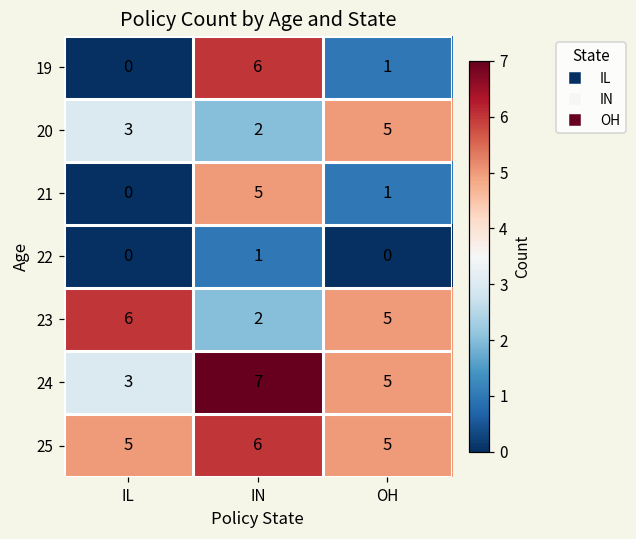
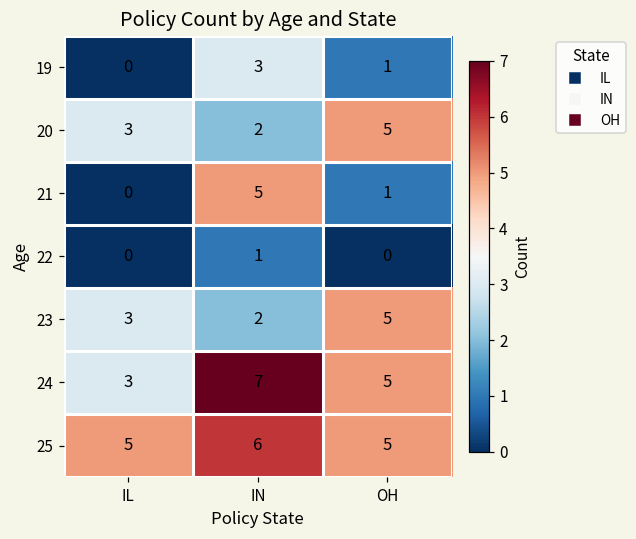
  {
    "19": {
      "IL": 0,
-     "IN": 6,
+     "IN": 3,
      "OH": 1
    },
    "20": {
      "IL": 3,
      "IN": 2,
      "OH": 5
    },
    "21": {
      "IL": 0,
      "IN": 5,
      "OH": 1
    },
    "22": {
      "IL": 0,
      "IN": 1,
      "OH": 0
    },
    "23": {
-     "IL": 6,
+     "IL": 3,
      "IN": 2,
      "OH": 5
    },
    "24": {
      "IL": 3,
      "IN": 7,
      "OH": 5
    },
    "25": {
      "IL": 5,
      "IN": 6,
      "OH": 5
    }
  }
